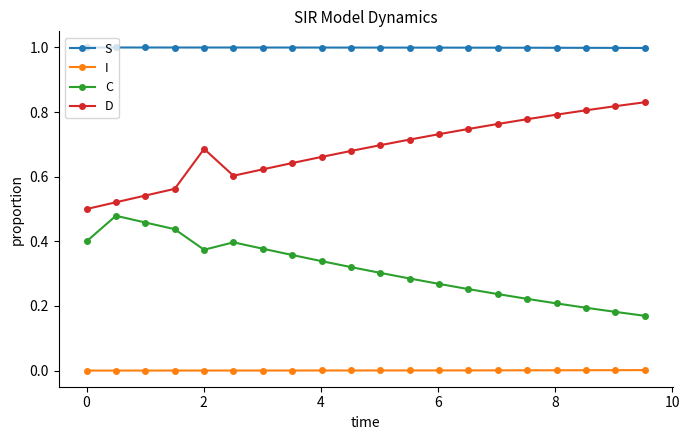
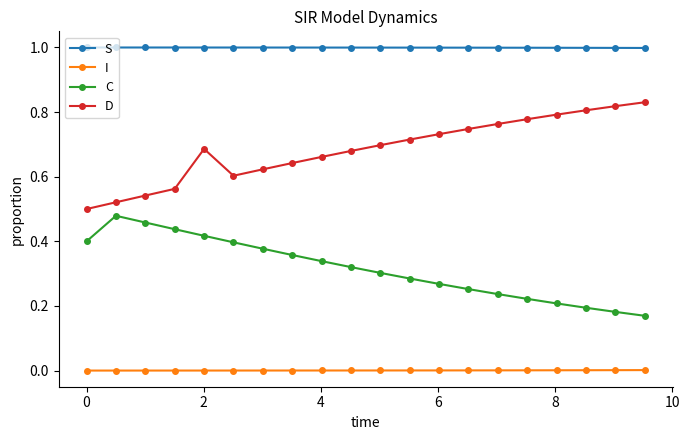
  {
    "S": {
      "2": 1.00
    },
    "I": {
      "0": 0.00,
      "2": 0.00
    },
    "C": {
      "0": 0.40,
-     "2": 0.37
+     "2": 0.42
    },
    "D": {
      "0": 0.50,
      "2": 0.69
    }
  }
